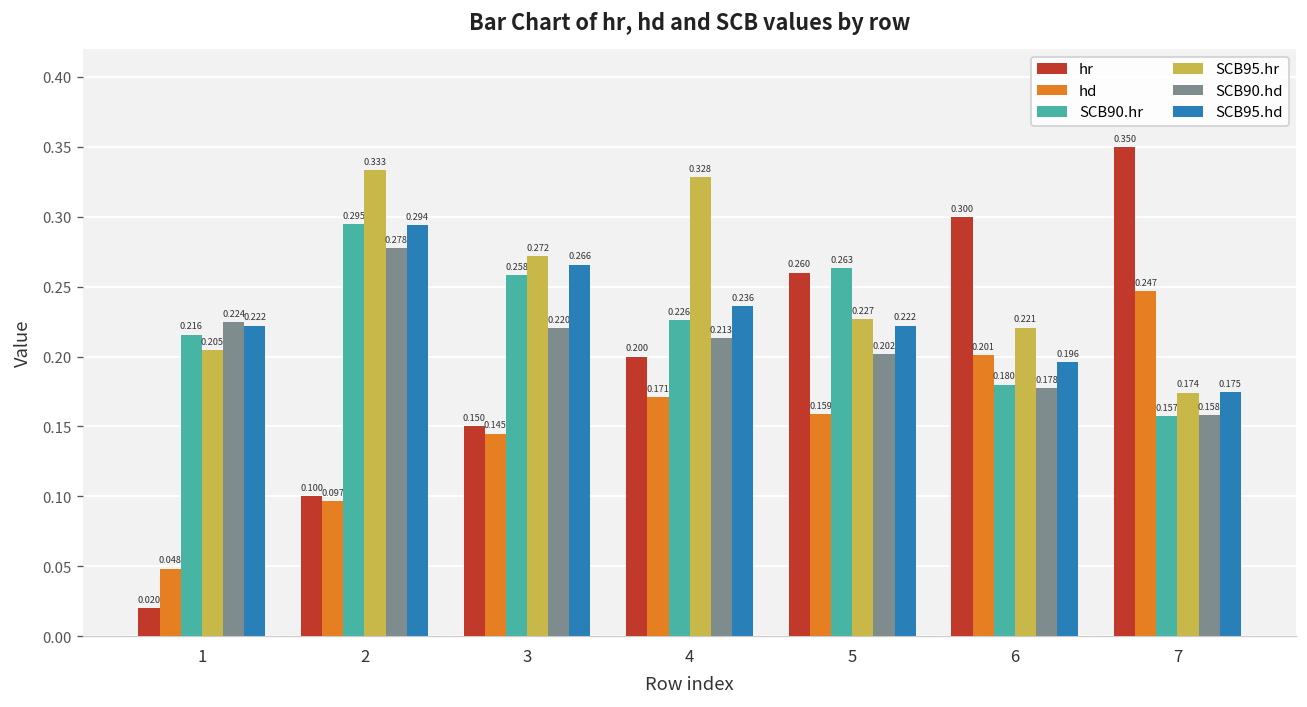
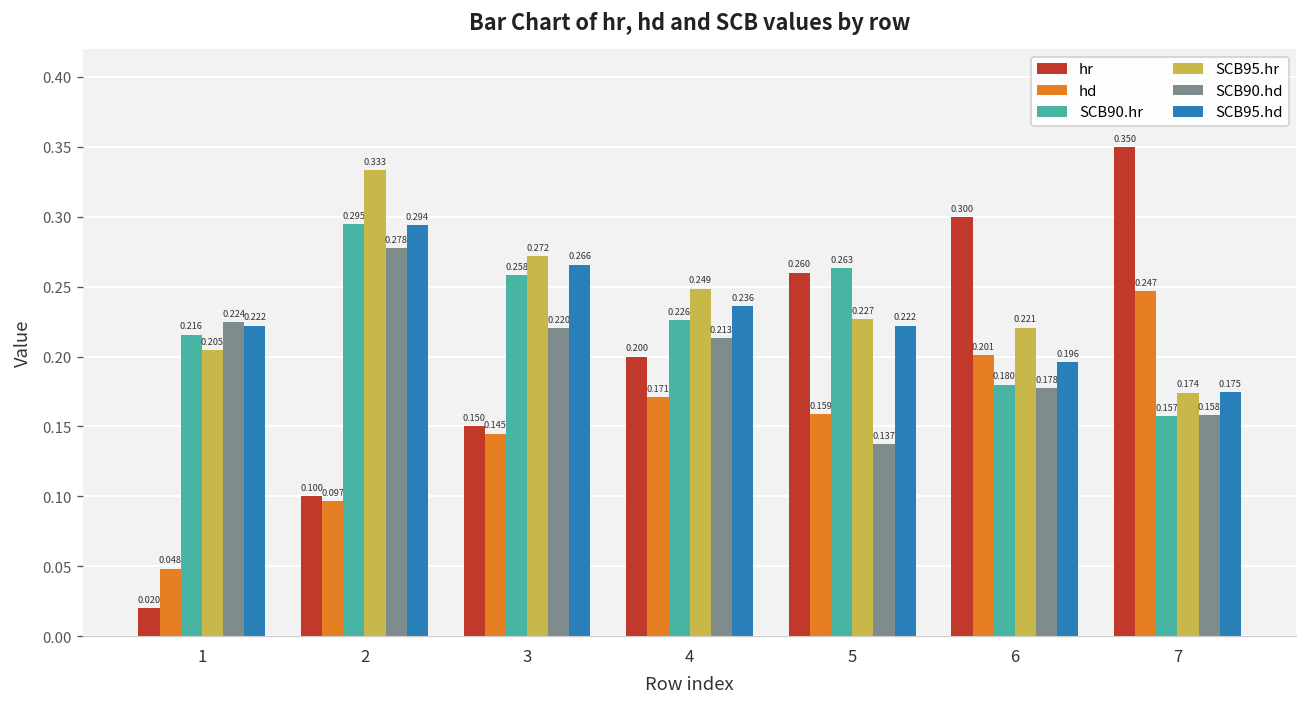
  {
    "hr": {
      "1": 0.020,
      "2": 0.100,
      "3": 0.150,
      "4": 0.200,
      "5": 0.260,
      "6": 0.300,
      "7": 0.350
    },
    "hd": {
      "1": 0.048,
      "2": 0.097,
      "3": 0.145,
      "4": 0.171,
      "5": 0.159,
      "6": 0.201,
      "7": 0.247
    },
    "SCB90.hr": {
      "1": 0.216,
      "2": 0.295,
      "3": 0.258,
      "4": 0.226,
      "5": 0.263,
      "6": 0.180,
      "7": 0.157
    },
    "SCB95.hr": {
      "1": 0.205,
      "2": 0.333,
      "3": 0.272,
-     "4": 0.328,
+     "4": 0.249,
      "5": 0.227,
      "6": 0.221,
      "7": 0.174
    },
    "SCB90.hd": {
      "1": 0.224,
      "2": 0.278,
      "3": 0.220,
      "4": 0.213,
-     "5": 0.202,
+     "5": 0.137,
      "6": 0.178,
      "7": 0.158
    },
    "SCB95.hd": {
      "1": 0.222,
      "2": 0.294,
      "3": 0.266,
      "4": 0.236,
      "5": 0.222,
      "6": 0.196,
      "7": 0.175
    }
  }
